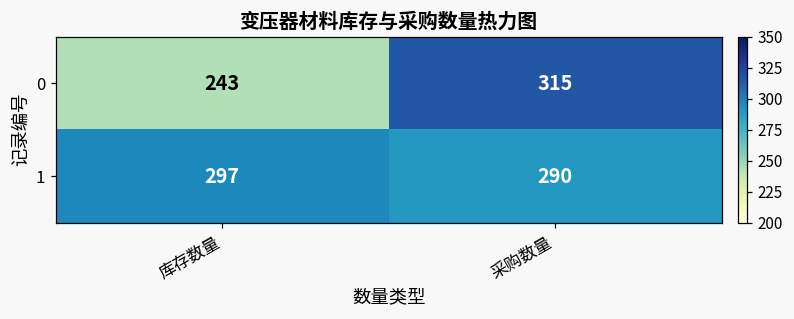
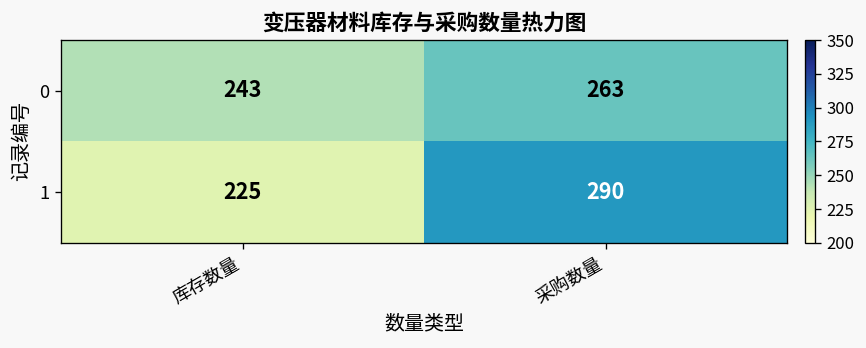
  {
    "0": {
      "库存数量": 243,
-     "采购数量": 315
+     "采购数量": 263
    },
    "1": {
-     "库存数量": 297,
+     "库存数量": 225,
      "采购数量": 290
    }
  }
